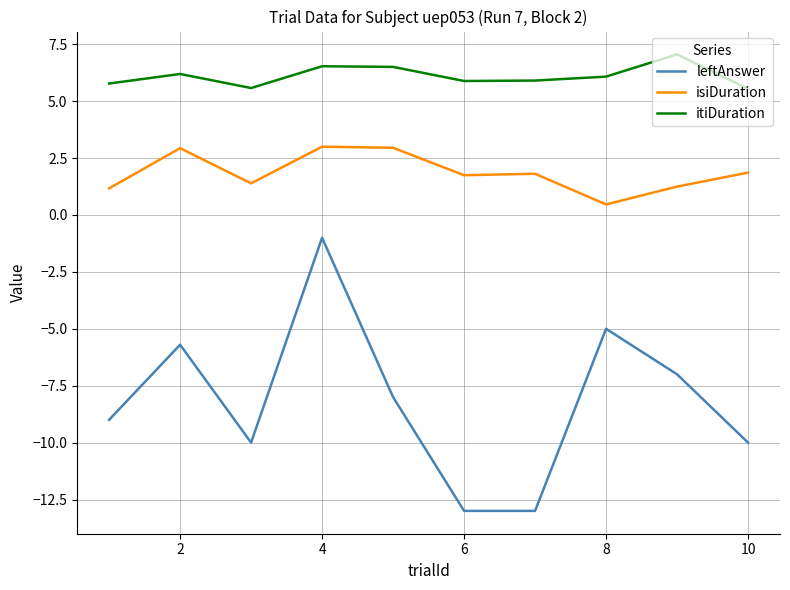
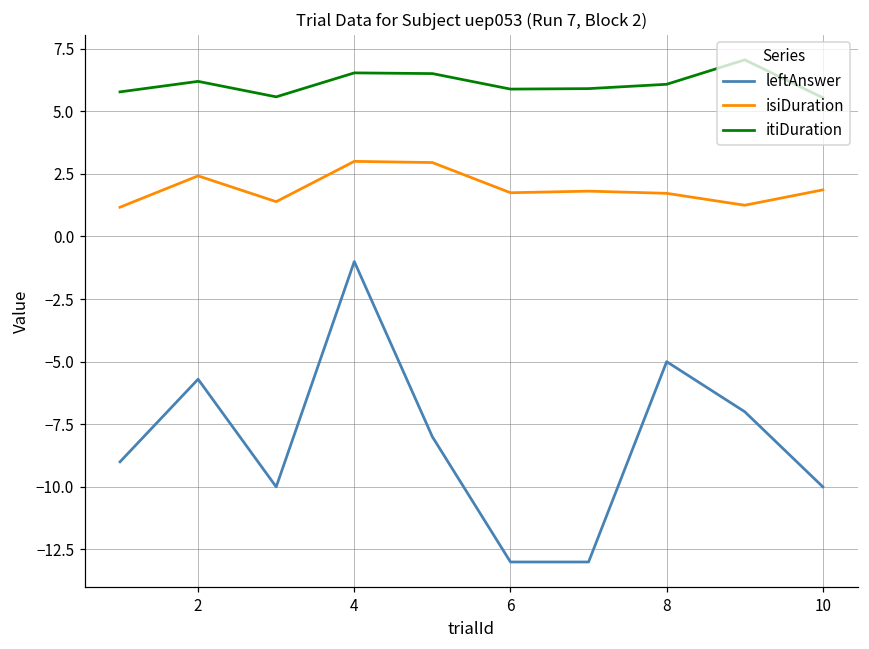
  {
    "leftAnswer": {
      "2": -5.7,
      "4": -1.0,
      "6": -13.0,
      "8": -5.0,
      "10": -10.0
    },
    "isiDuration": {
-     "2": 2.9,
+     "2": 2.4,
      "4": 3.0,
      "6": 1.7,
-     "8": 0.5,
+     "8": 1.7,
      "10": 1.9
    },
    "itiDuration": {
      "2": 6.2,
      "4": 6.5,
      "6": 5.9,
      "8": 6.1
    }
  }
